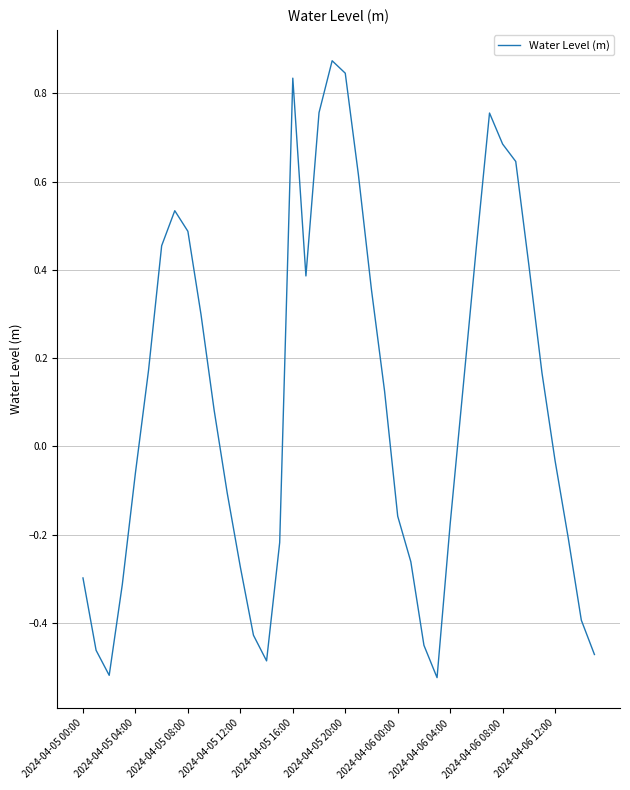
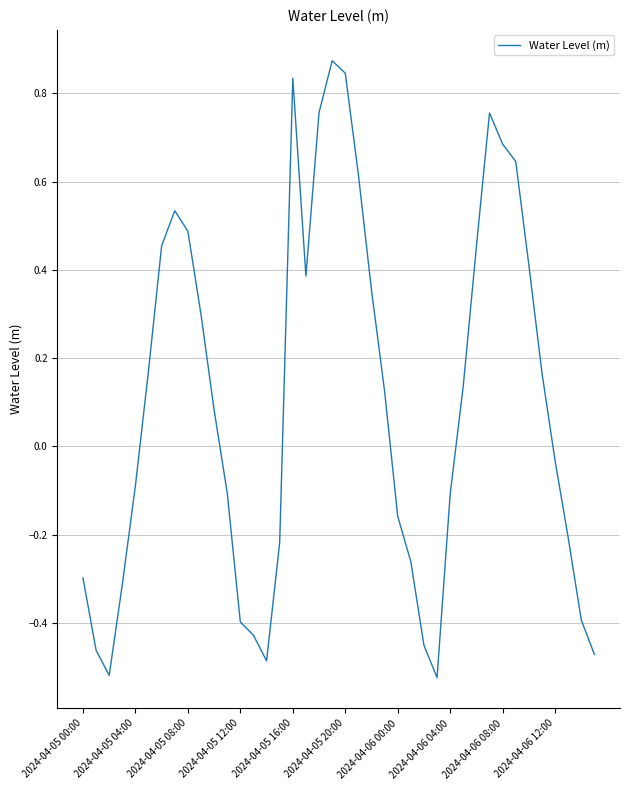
  {
    "2024-04-05 00:00": -0.30,
-   "2024-04-05 04:00": -0.06,
+   "2024-04-05 04:00": -0.09,
    "2024-04-05 08:00": 0.49,
-   "2024-04-05 12:00": -0.27,
+   "2024-04-05 12:00": -0.40,
    "2024-04-05 16:00": 0.83,
    "2024-04-05 20:00": 0.85,
    "2024-04-06 00:00": -0.16,
-   "2024-04-06 04:00": -0.18,
+   "2024-04-06 04:00": -0.11,
    "2024-04-06 08:00": 0.69,
    "2024-04-06 12:00": -0.03
  }
